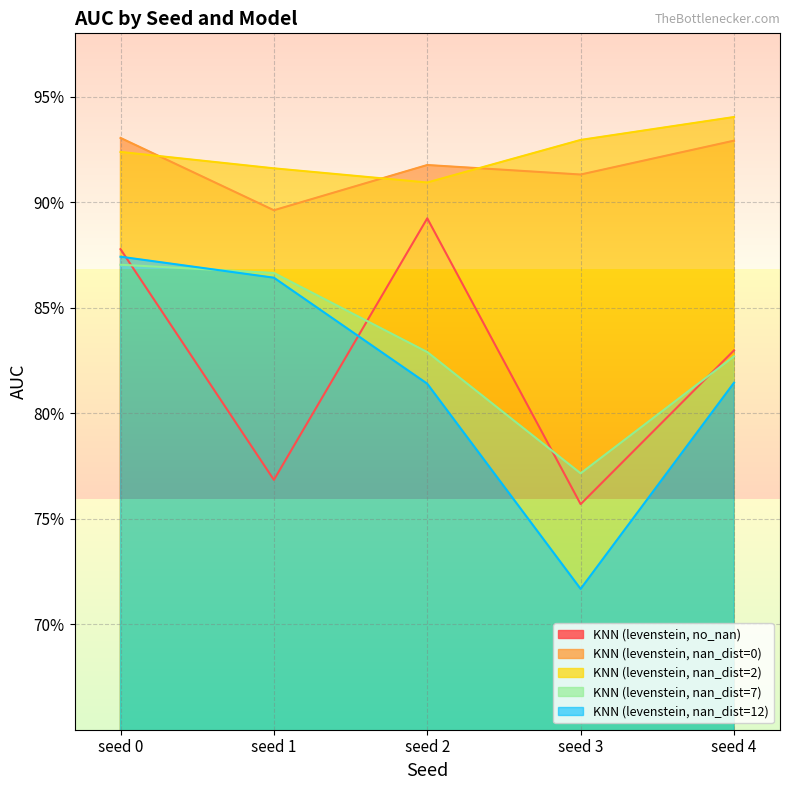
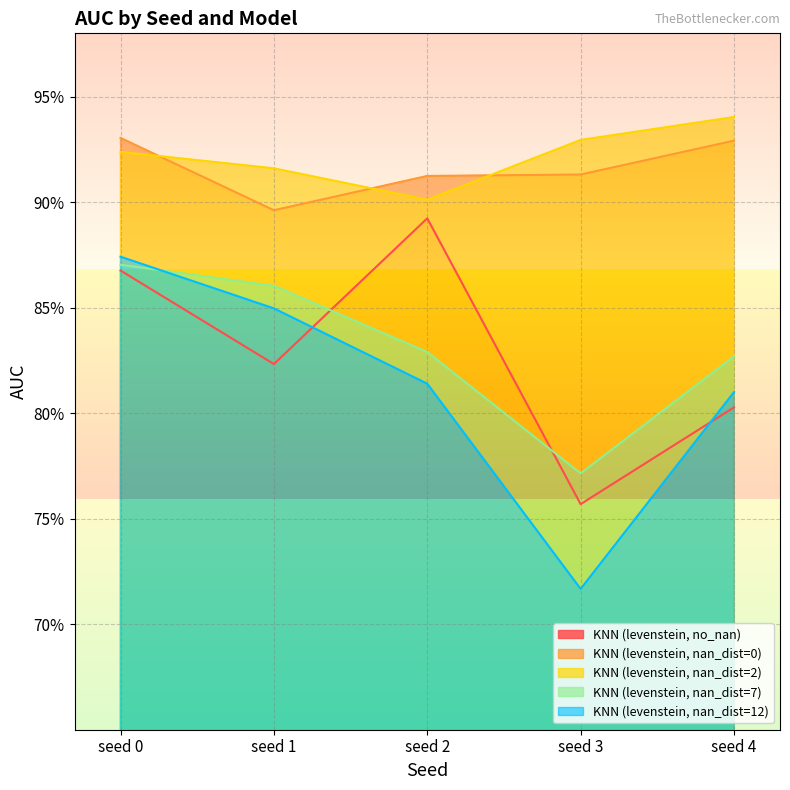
  {
    "KNN (levenstein, no_nan)": {
-     "seed 0": "87.8%",
-     "seed 1": "76.8%",
+     "seed 0": "86.8%",
+     "seed 1": "82.3%",
      "seed 2": "89.2%",
      "seed 3": "75.7%",
-     "seed 4": "83.0%"
+     "seed 4": "80.3%"
    },
    "KNN (levenstein, nan_dist=0)": {
      "seed 0": "93.0%",
      "seed 1": "89.6%",
-     "seed 2": "91.8%",
+     "seed 2": "91.2%",
      "seed 3": "91.3%",
      "seed 4": "92.9%"
    },
    "KNN (levenstein, nan_dist=2)": {
      "seed 0": "92.4%",
      "seed 1": "91.6%",
-     "seed 2": "90.9%",
+     "seed 2": "90.1%",
      "seed 3": "92.9%",
      "seed 4": "94.0%"
    },
    "KNN (levenstein, nan_dist=7)": {
      "seed 0": "87.0%",
-     "seed 1": "86.6%",
+     "seed 1": "86.0%",
      "seed 2": "82.9%",
      "seed 3": "77.1%",
      "seed 4": "82.7%"
    },
    "KNN (levenstein, nan_dist=12)": {
      "seed 0": "87.4%",
-     "seed 1": "86.4%",
+     "seed 1": "85.0%",
      "seed 2": "81.4%",
      "seed 3": "71.7%",
-     "seed 4": "81.4%"
+     "seed 4": "81.0%"
    }
  }
